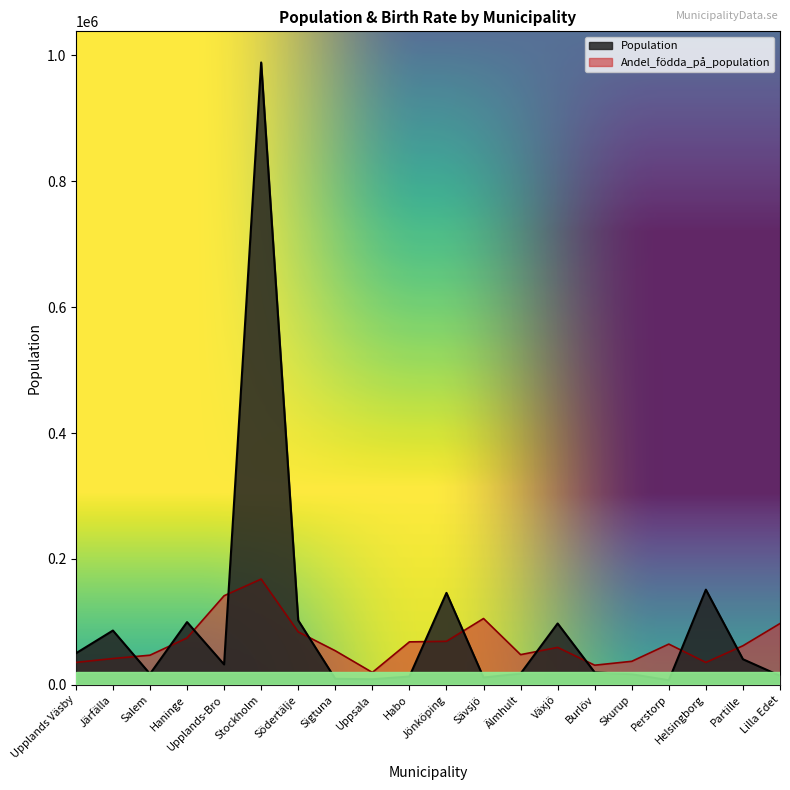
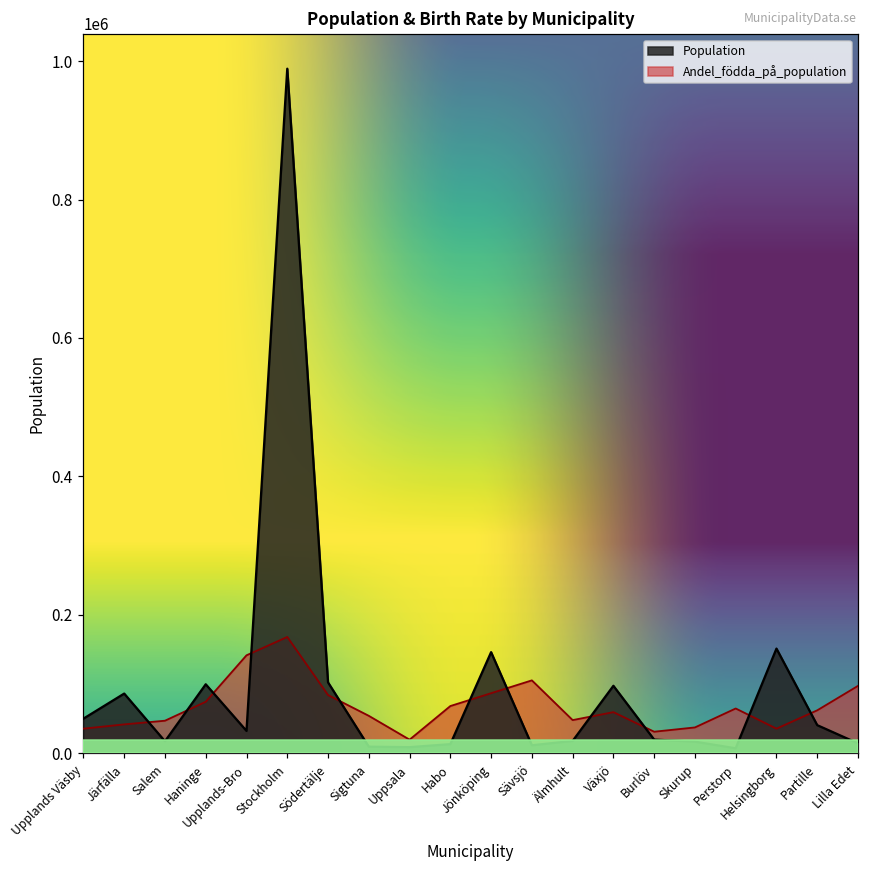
  {
    "Population": {
      "Upplands Väsby": 50000,
      "Järfälla": 90000,
      "Haninge": 100000,
      "Upplands-Bro": 30000,
      "Stockholm": 990000,
      "Södertälje": 100000,
      "Jönköping": 150000,
      "Växjö": 100000,
      "Helsingborg": 150000,
      "Partille": 40000
    },
    "Andel_födda_på_population": {
      "Upplands Väsby": 40000,
      "Järfälla": 40000,
      "Salem": 50000,
      "Haninge": 70000,
      "Upplands-Bro": 140000,
      "Stockholm": 170000,
      "Södertälje": 80000,
      "Sigtuna": 50000,
      "Habo": 70000,
-     "Jönköping": 70000,
+     "Jönköping": 90000,
      "Sävsjö": 110000,
      "Älmhult": 50000,
      "Växjö": 60000,
      "Burlöv": 30000,
      "Skurup": 40000,
      "Perstorp": 60000,
      "Helsingborg": 40000,
      "Partille": 60000,
      "Lilla Edet": 100000
    }
  }
